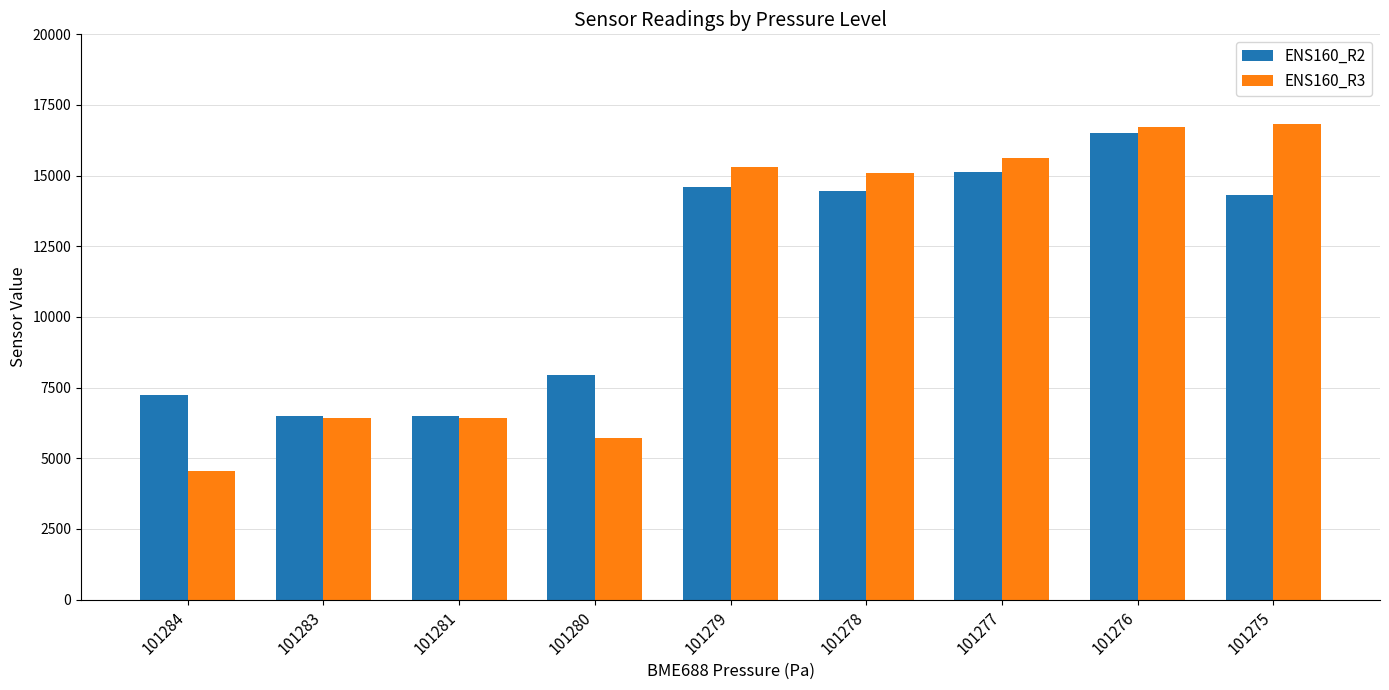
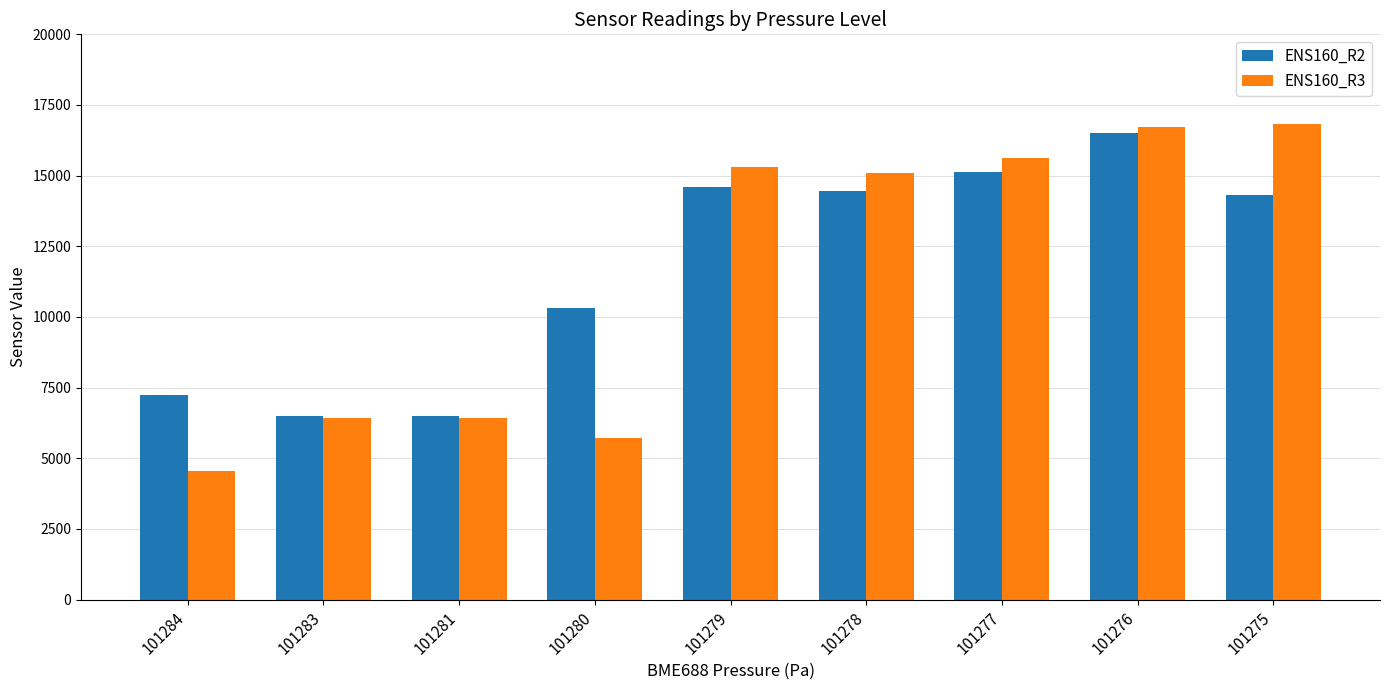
  {
    "ENS160_R2": {
      "101284": 7200,
      "101283": 6500,
      "101281": 6500,
-     "101280": 7900,
+     "101280": 10300,
      "101279": 14600,
      "101278": 14500,
      "101277": 15100,
      "101276": 16500,
      "101275": 14300
    },
    "ENS160_R3": {
      "101284": 4500,
      "101283": 6400,
      "101281": 6400,
      "101280": 5700,
      "101279": 15300,
      "101278": 15100,
      "101277": 15600,
      "101276": 16700,
      "101275": 16800
    }
  }
